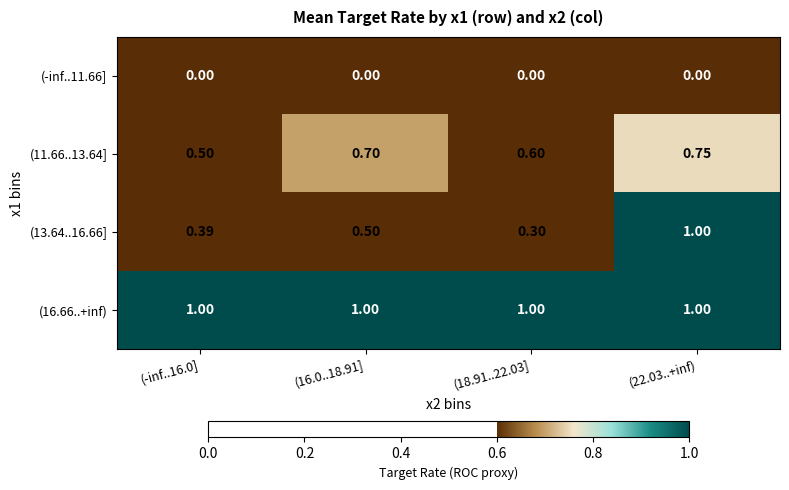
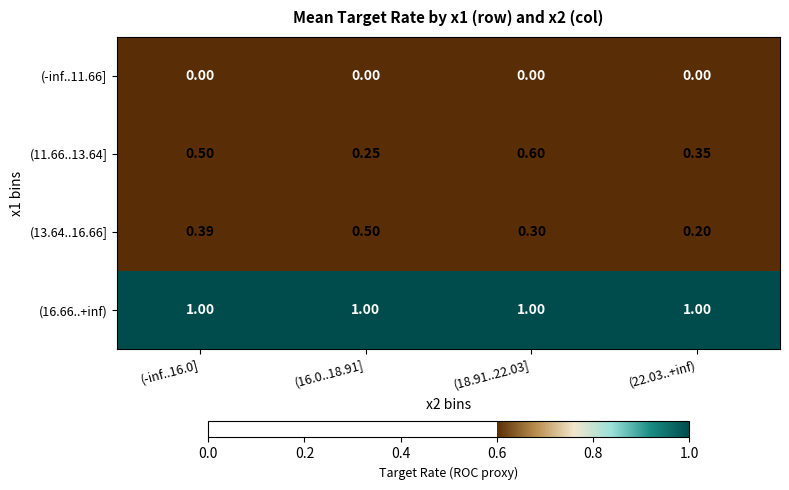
  {
    "(-inf..11.66]": {
      "(-inf..16.0]": 0.00,
      "(16.0..18.91]": 0.00,
      "(18.91..22.03]": 0.00,
      "(22.03..+inf)": 0.00
    },
    "(11.66..13.64]": {
      "(-inf..16.0]": 0.50,
-     "(16.0..18.91]": 0.70,
+     "(16.0..18.91]": 0.25,
      "(18.91..22.03]": 0.60,
-     "(22.03..+inf)": 0.75
+     "(22.03..+inf)": 0.35
    },
    "(13.64..16.66]": {
      "(-inf..16.0]": 0.39,
      "(16.0..18.91]": 0.50,
      "(18.91..22.03]": 0.30,
-     "(22.03..+inf)": 1.00
+     "(22.03..+inf)": 0.20
    },
    "(16.66..+inf)": {
      "(-inf..16.0]": 1.00,
      "(16.0..18.91]": 1.00,
      "(18.91..22.03]": 1.00,
      "(22.03..+inf)": 1.00
    }
  }
